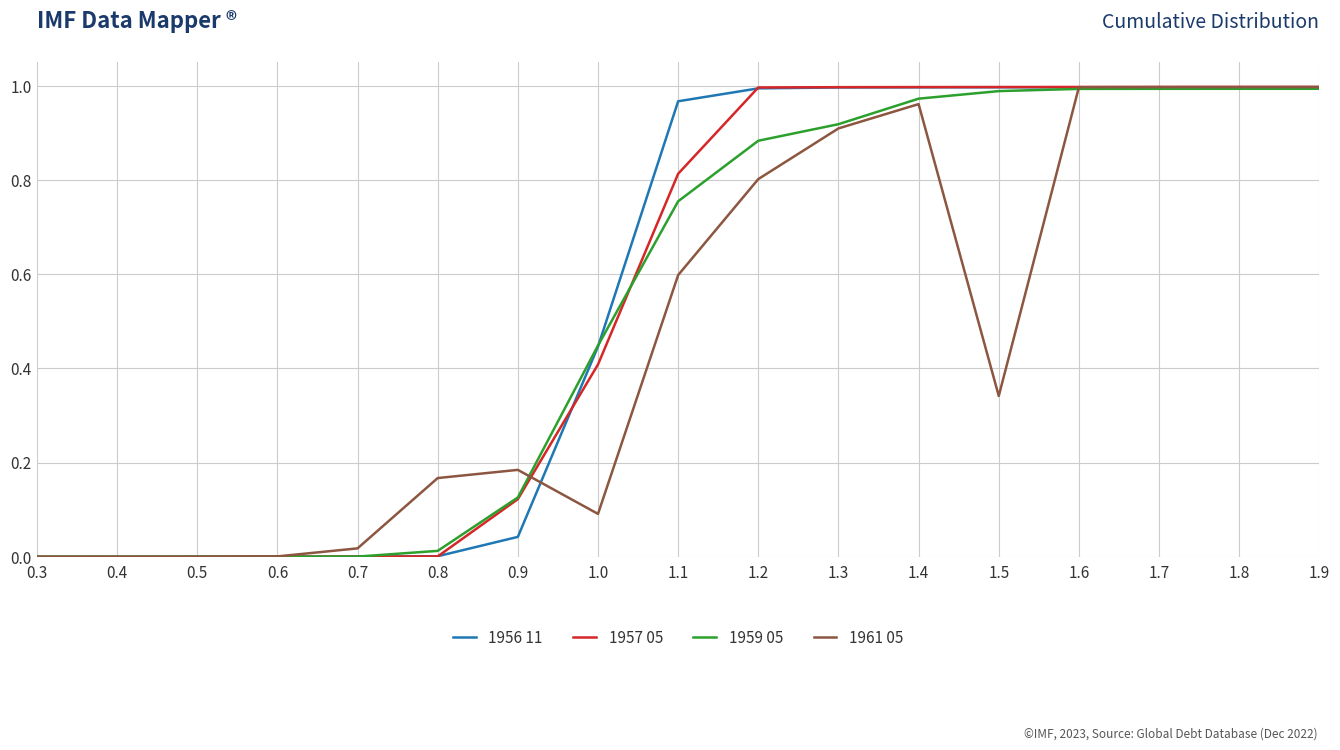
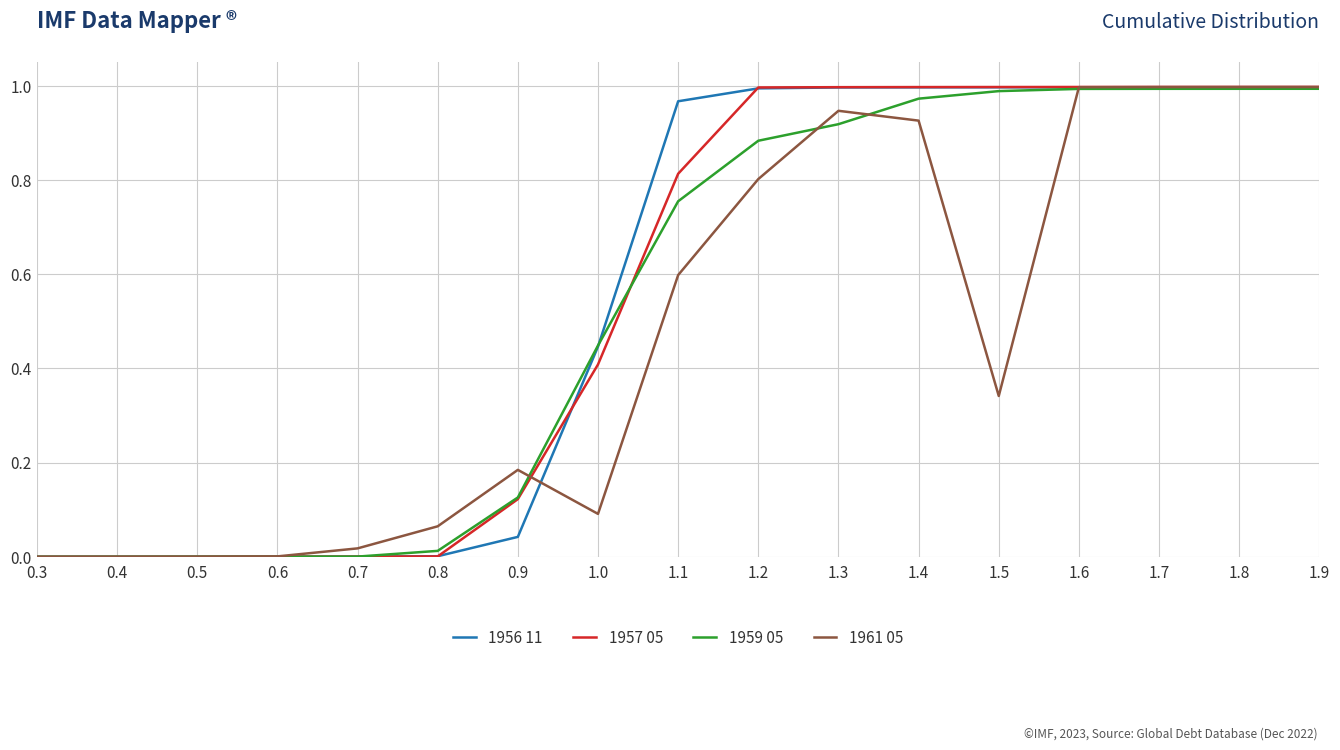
  {
    "1956 11": {
      "0.9": 0.04,
      "1.1": 0.97
    },
    "1957 05": {
      "1.0": 0.41,
      "1.1": 0.81
    },
    "1959 05": {
      "0.8": 0.01,
      "1.1": 0.76,
      "1.2": 0.88,
      "1.3": 0.92,
      "1.4": 0.97,
      "1.5": 0.99
    },
    "1961 05": {
      "0.7": 0.02,
-     "0.8": 0.17,
+     "0.8": 0.06,
      "0.9": 0.18,
      "1.0": 0.09,
      "1.1": 0.60,
      "1.2": 0.80,
-     "1.3": 0.91,
-     "1.4": 0.96,
+     "1.3": 0.95,
+     "1.4": 0.93,
      "1.5": 0.34
    }
  }
